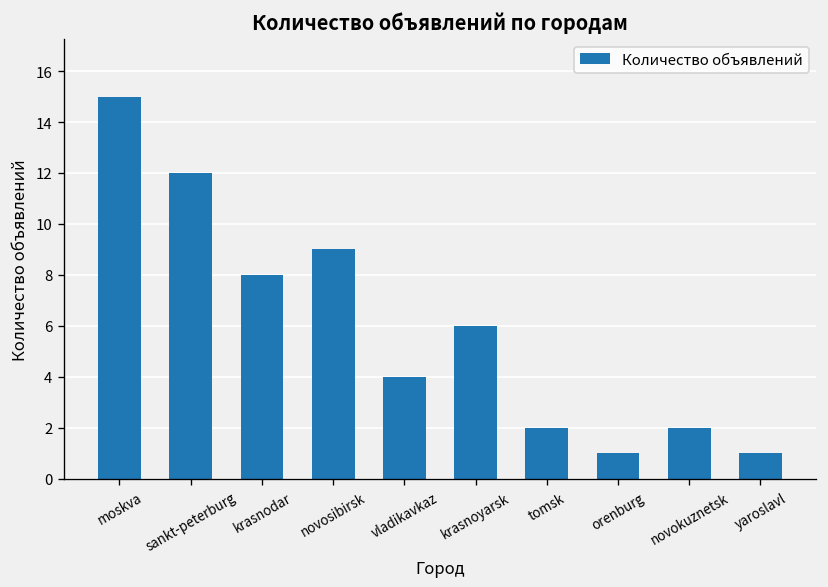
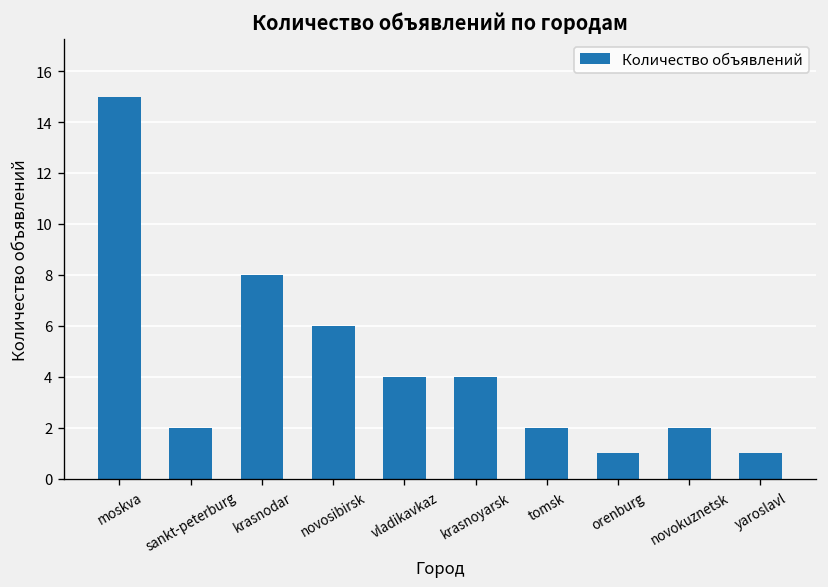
  {
    "moskva": 15,
-   "sankt-peterburg": 12,
+   "sankt-peterburg": 2,
    "krasnodar": 8,
-   "novosibirsk": 9,
+   "novosibirsk": 6,
    "vladikavkaz": 4,
-   "krasnoyarsk": 6,
+   "krasnoyarsk": 4,
    "tomsk": 2,
    "orenburg": 1,
    "novokuznetsk": 2,
    "yaroslavl": 1
  }
